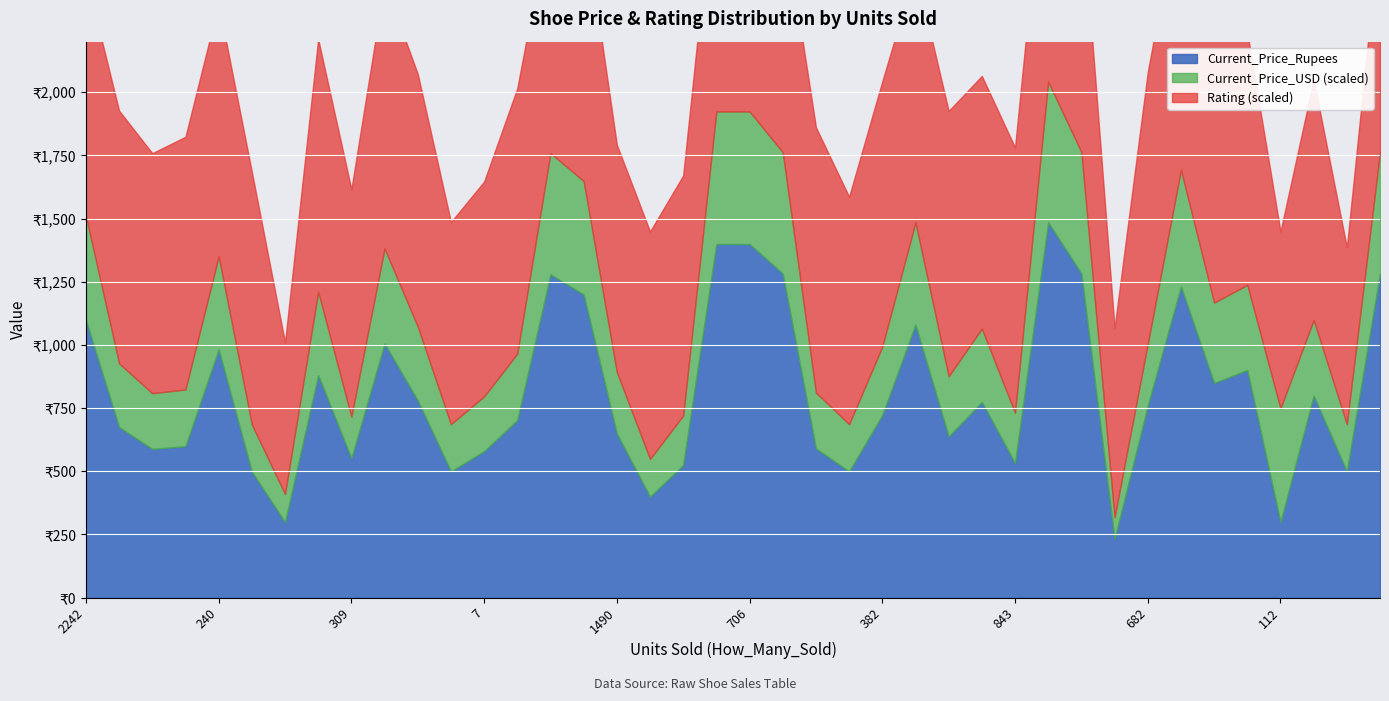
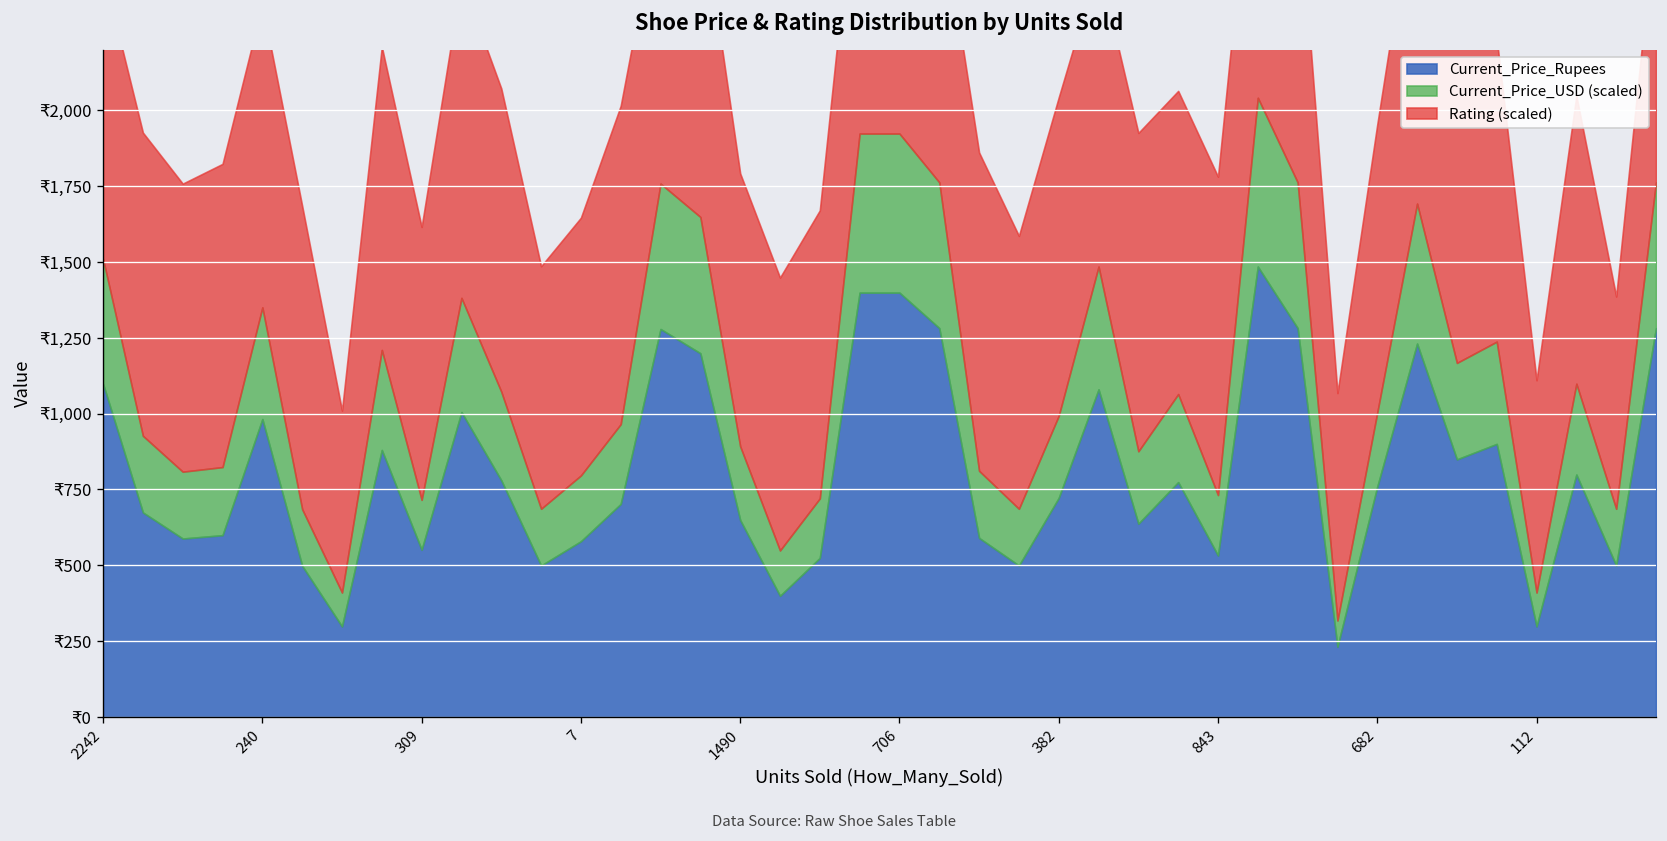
  {
    "Current_Price_Rupees": {
      "2242": "₹1,100",
      "240": "₹980",
      "309": "₹550",
      "1490": "₹650",
      "706": "₹1,400",
      "382": "₹720",
      "843": "₹530",
      "682": "₹760",
      "112": "₹300"
    },
    "Current_Price_USD (scaled)": {
      "2242": "₹410",
      "240": "₹370",
      "309": "₹160",
      "1490": "₹240",
      "706": "₹520",
      "382": "₹270",
      "843": "₹200",
      "682": "₹240",
-     "112": "₹450"
+     "112": "₹110"
    },
    "Rating (scaled)": {
      "309": "₹900",
      "1490": "₹900",
      "382": "₹1,050",
      "843": "₹1,050",
-     "682": "₹1,080",
+     "682": "₹950",
      "112": "₹700"
    }
  }
